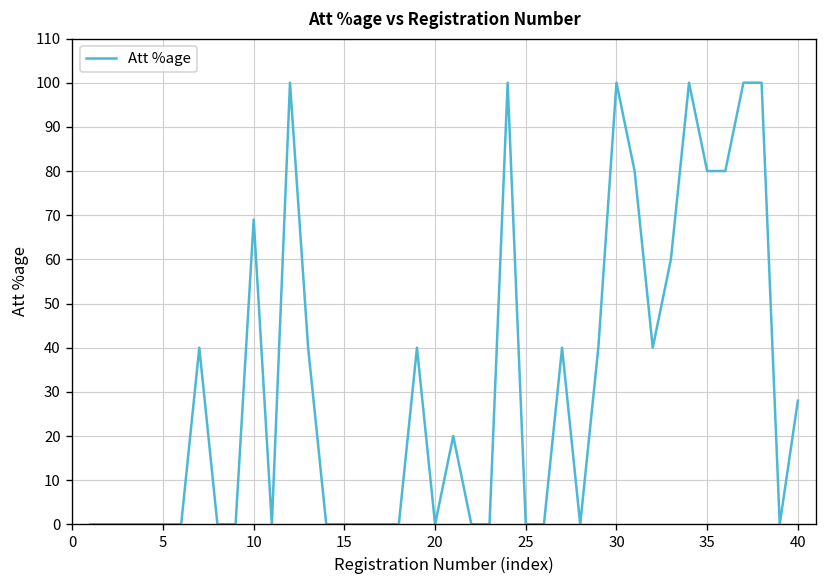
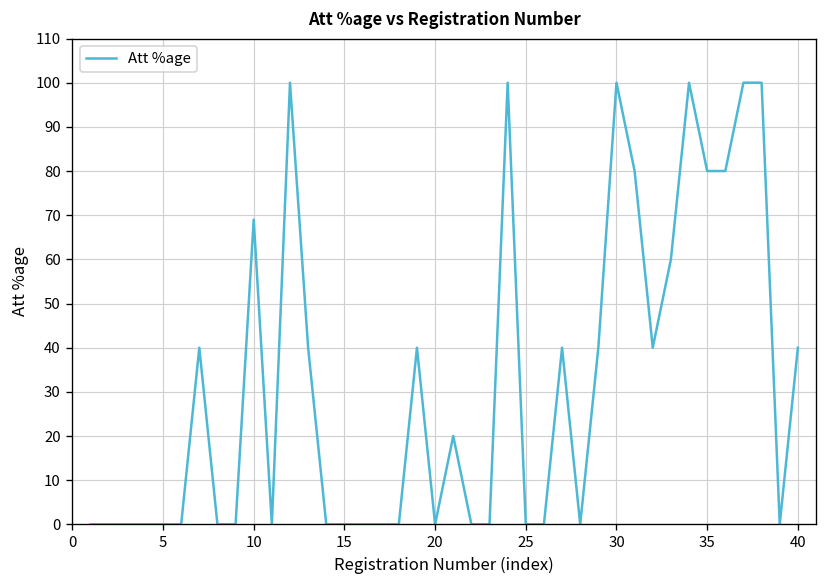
  {
    "5": 0,
    "10": 69,
    "15": 0,
    "20": 0,
    "25": 0,
    "30": 100,
    "35": 80,
-   "40": 28
+   "40": 40
  }
